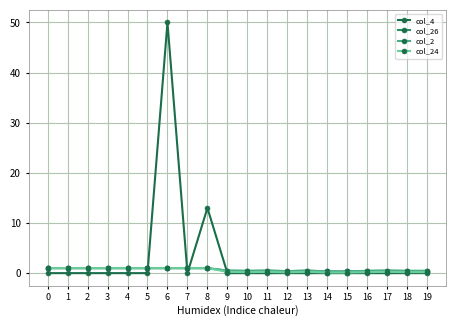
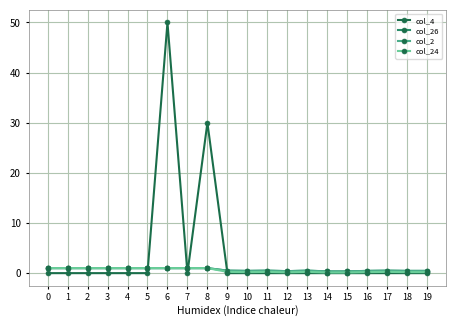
  {
    "col_4": {
      "0": 0,
      "1": 0,
      "2": 0,
      "3": 0,
      "4": 0,
      "5": 0,
      "6": 50,
      "7": 0,
-     "8": 13
+     "8": 30
    }
  }
